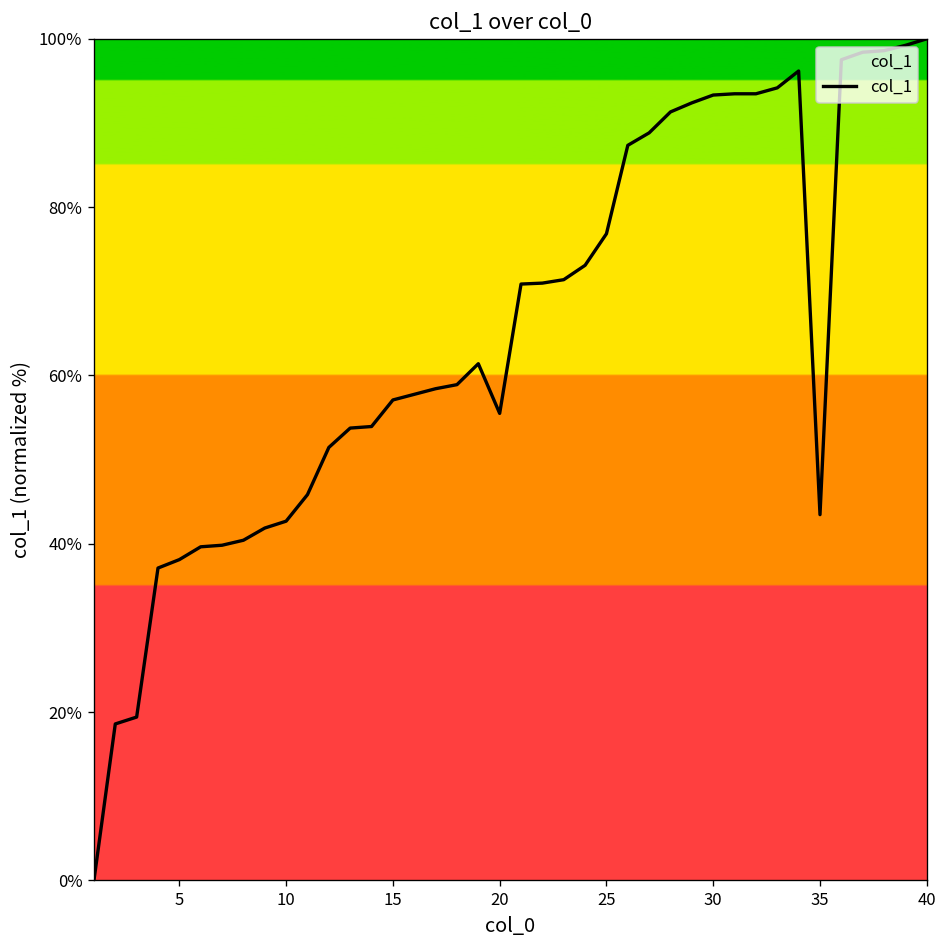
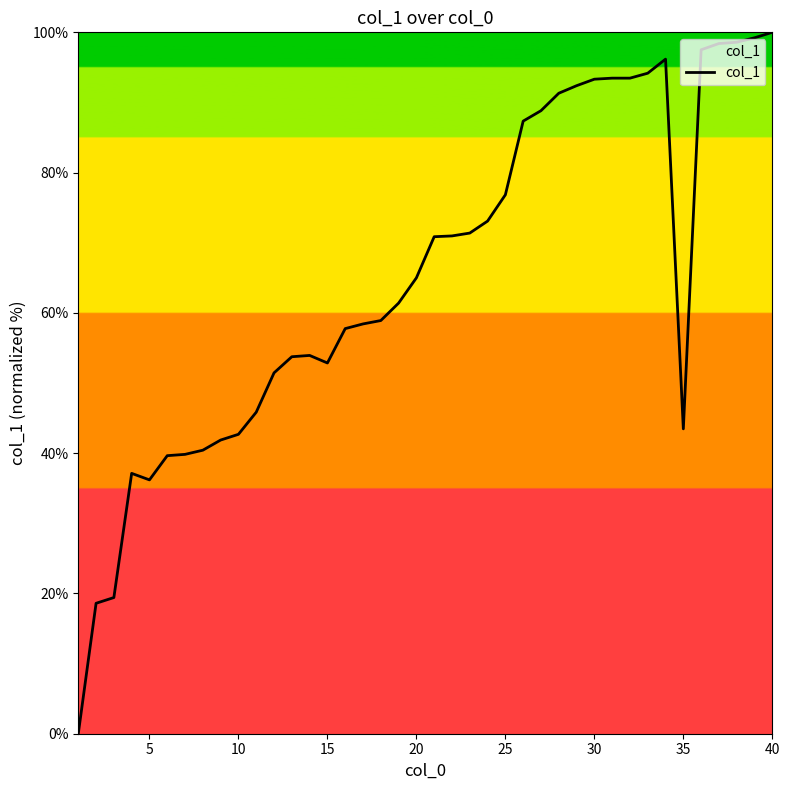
  {
-   "5": "38%",
+   "5": "36%",
    "10": "43%",
-   "15": "57%",
-   "20": "55%",
+   "15": "53%",
+   "20": "65%",
    "25": "77%",
    "30": "93%",
    "35": "43%",
    "40": "100%"
  }
